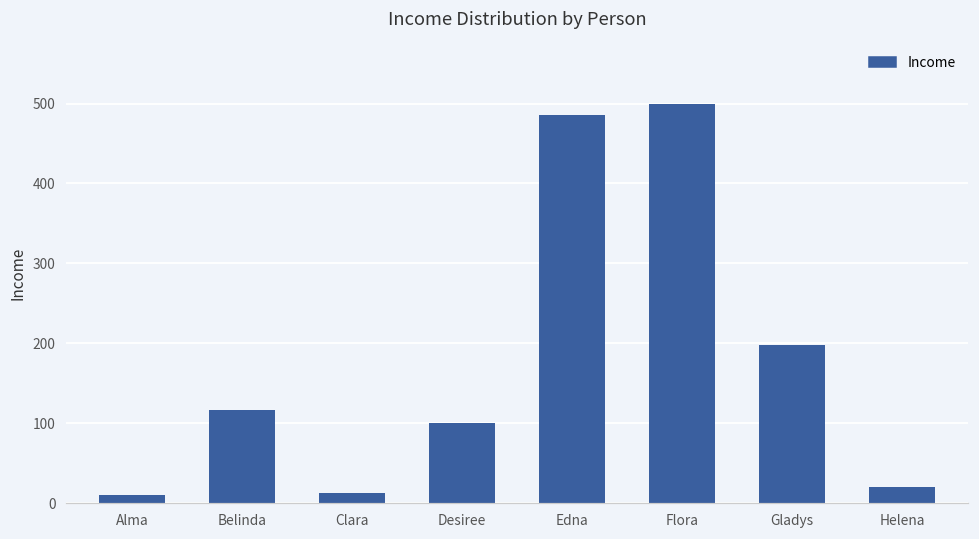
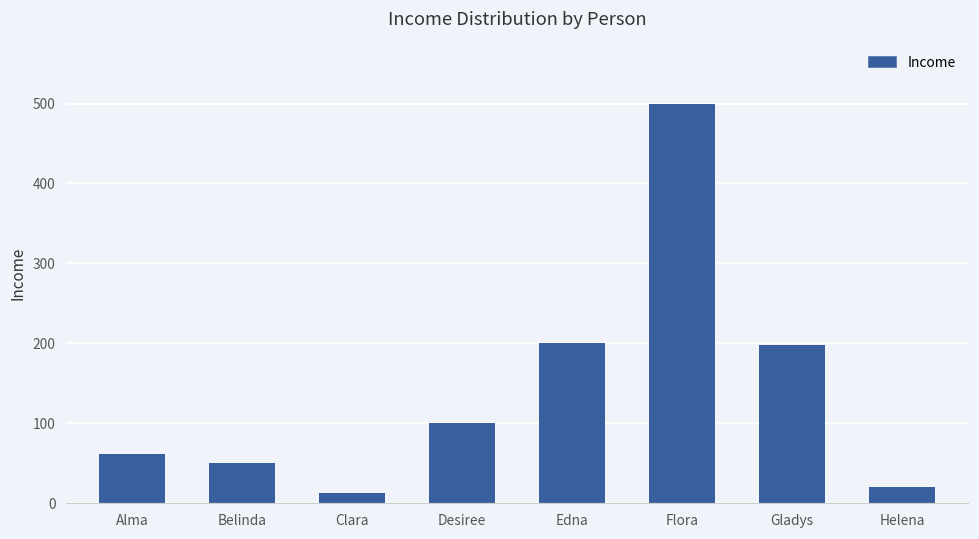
  {
-   "Alma": 10,
-   "Belinda": 120,
+   "Alma": 60,
+   "Belinda": 50,
    "Clara": 10,
    "Desiree": 100,
-   "Edna": 490,
+   "Edna": 200,
    "Flora": 500,
    "Gladys": 200,
    "Helena": 20
  }
